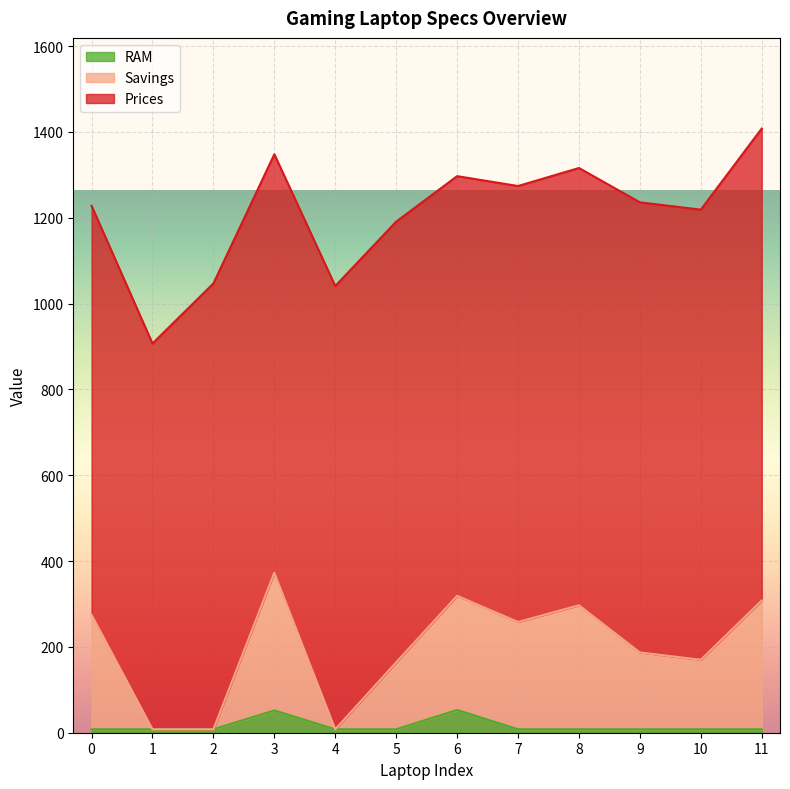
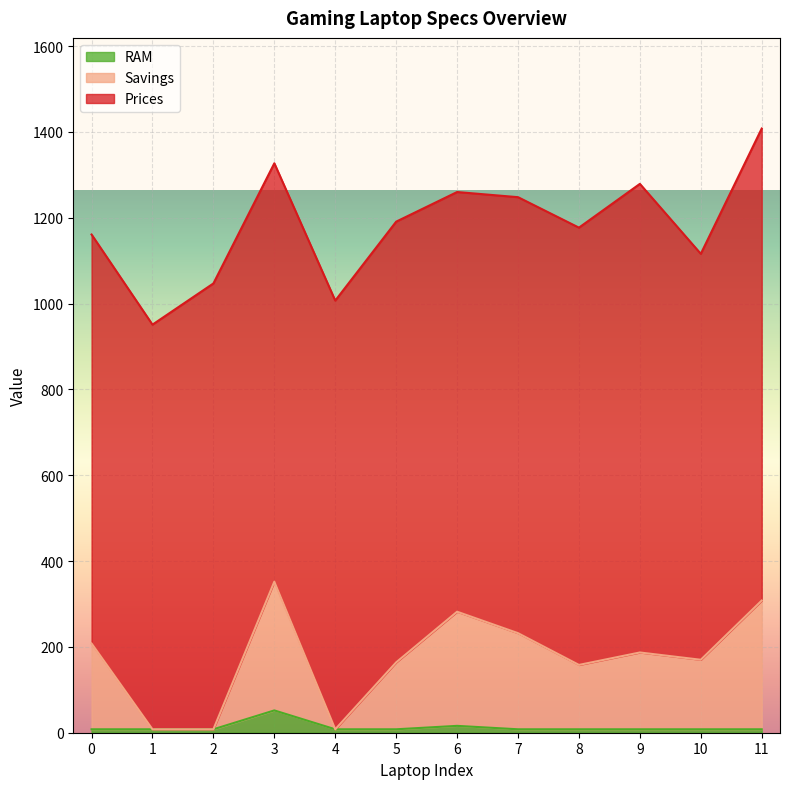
  {
    "RAM": {
      "0": 10,
      "3": 50,
      "5": 10,
-     "6": 50,
+     "6": 20,
      "7": 10,
      "8": 10,
      "9": 10,
      "10": 10,
      "11": 10
    },
    "Savings": {
-     "0": 270,
-     "3": 320,
+     "0": 200,
+     "3": 300,
      "5": 160,
      "6": 270,
-     "7": 250,
-     "8": 290,
+     "7": 220,
+     "8": 150,
      "9": 180,
      "10": 160,
      "11": 300
    },
    "Prices": {
      "0": 950,
-     "1": 900,
+     "1": 940,
      "2": 1040,
      "3": 980,
-     "4": 1030,
+     "4": 1000,
      "5": 1030,
      "6": 980,
      "7": 1020,
      "8": 1020,
-     "9": 1050,
-     "10": 1050,
+     "9": 1090,
+     "10": 950,
      "11": 1100
    }
  }
